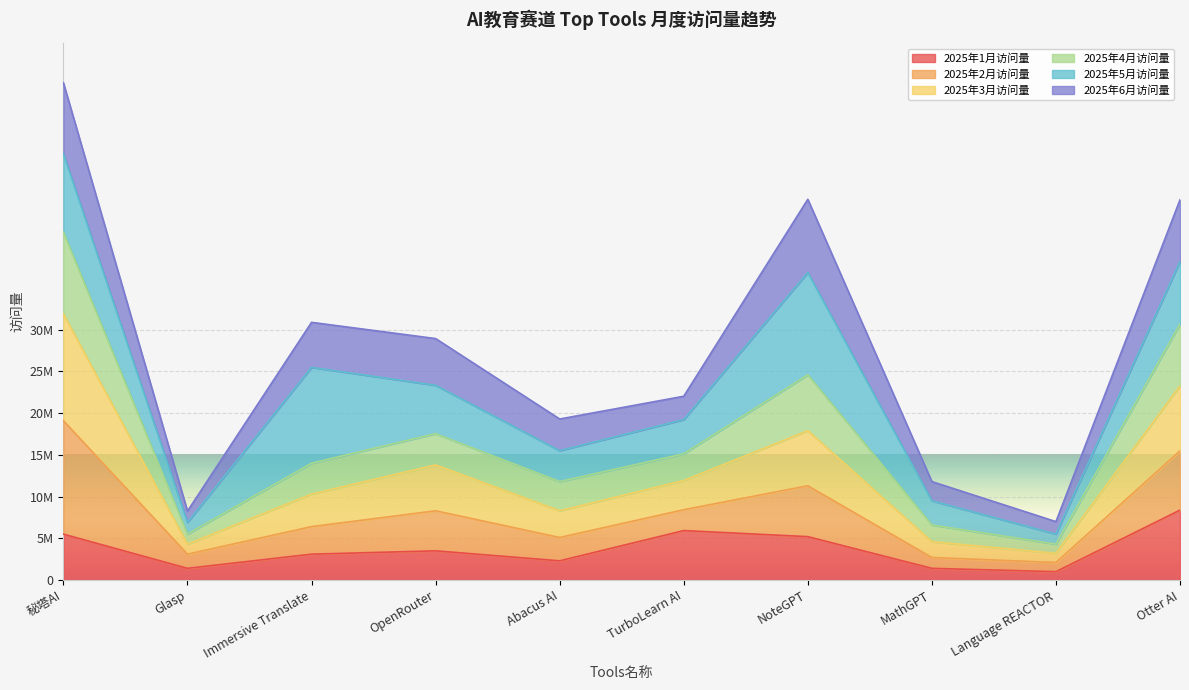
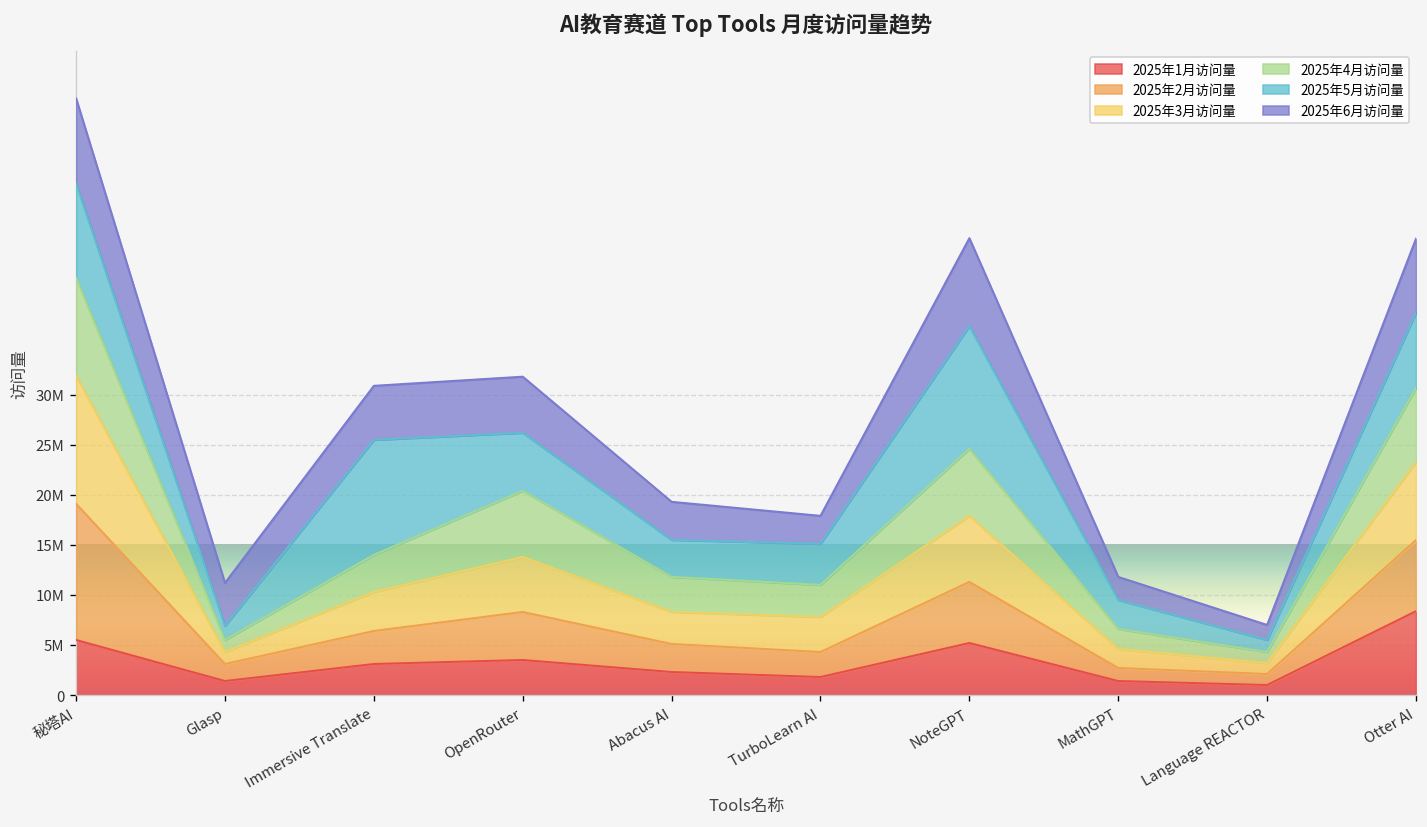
  {
    "2025年1月访问量": {
      "秘塔AI": 6000000,
      "Glasp": 1000000,
      "Immersive Translate": 3000000,
      "OpenRouter": 4000000,
      "Abacus AI": 2000000,
-     "TurboLearn AI": 6000000,
+     "TurboLearn AI": 2000000,
      "NoteGPT": 5000000,
      "MathGPT": 1000000,
      "Language REACTOR": 1000000,
      "Otter AI": 8000000
    },
    "2025年4月访问量": {
      "秘塔AI": 10000000,
      "Glasp": 1000000,
      "Immersive Translate": 4000000,
-     "OpenRouter": 4000000,
+     "OpenRouter": 7000000,
      "Abacus AI": 4000000,
      "TurboLearn AI": 3000000,
      "NoteGPT": 7000000,
      "MathGPT": 2000000,
      "Language REACTOR": 1000000,
      "Otter AI": 7000000
    },
    "2025年5月访问量": {
      "秘塔AI": 9000000,
      "Glasp": 1000000,
      "Immersive Translate": 11000000,
      "OpenRouter": 6000000,
      "Abacus AI": 4000000,
      "TurboLearn AI": 4000000,
      "NoteGPT": 12000000,
      "MathGPT": 3000000,
      "Language REACTOR": 1000000,
      "Otter AI": 8000000
    },
    "2025年6月访问量": {
      "秘塔AI": 9000000,
-     "Glasp": 1000000,
+     "Glasp": 4000000,
      "Immersive Translate": 5000000,
      "OpenRouter": 6000000,
      "Abacus AI": 4000000,
      "TurboLearn AI": 3000000,
      "NoteGPT": 9000000,
      "MathGPT": 2000000,
      "Language REACTOR": 2000000,
      "Otter AI": 7000000
    }
  }
